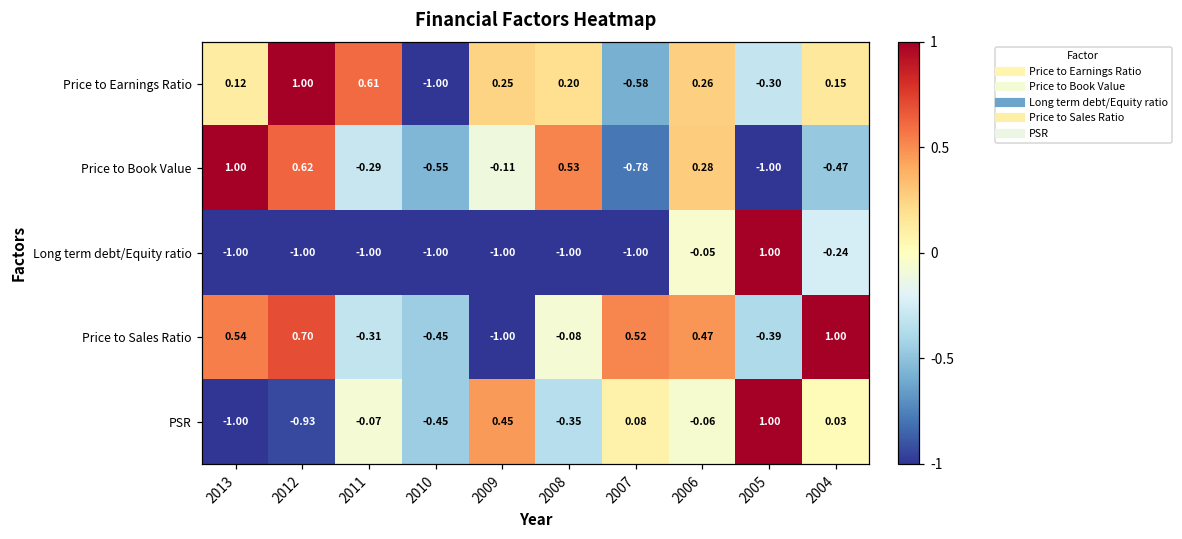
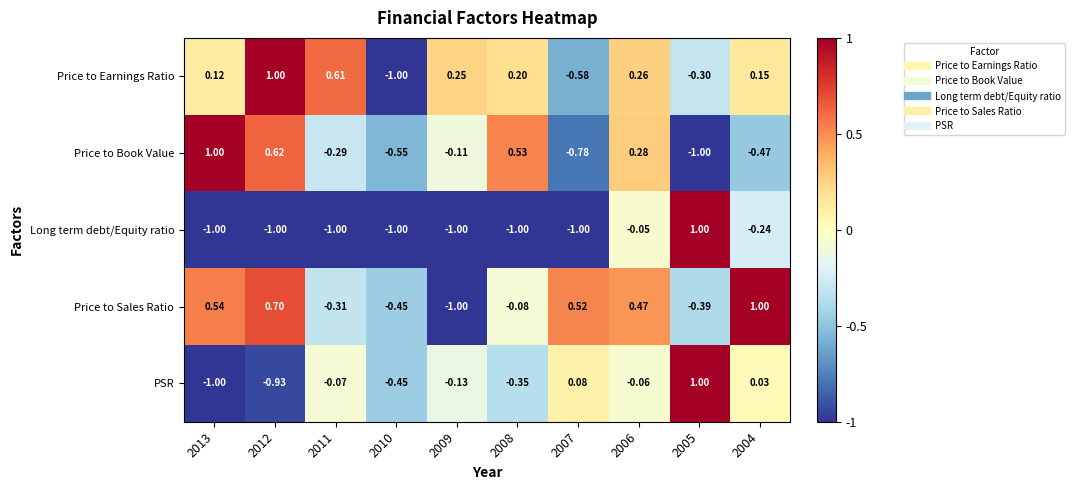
  {
    "Price to Earnings Ratio": {
      "2013": 0.12,
      "2012": 1.00,
      "2011": 0.61,
      "2010": -1.00,
      "2009": 0.25,
      "2008": 0.20,
      "2007": -0.58,
      "2006": 0.26,
      "2005": -0.30,
      "2004": 0.15
    },
    "Price to Book Value": {
      "2013": 1.00,
      "2012": 0.62,
      "2011": -0.29,
      "2010": -0.55,
      "2009": -0.11,
      "2008": 0.53,
      "2007": -0.78,
      "2006": 0.28,
      "2005": -1.00,
      "2004": -0.47
    },
    "Long term debt/Equity ratio": {
      "2013": -1.00,
      "2012": -1.00,
      "2011": -1.00,
      "2010": -1.00,
      "2009": -1.00,
      "2008": -1.00,
      "2007": -1.00,
      "2006": -0.05,
      "2005": 1.00,
      "2004": -0.24
    },
    "Price to Sales Ratio": {
      "2013": 0.54,
      "2012": 0.70,
      "2011": -0.31,
      "2010": -0.45,
      "2009": -1.00,
      "2008": -0.08,
      "2007": 0.52,
      "2006": 0.47,
      "2005": -0.39,
      "2004": 1.00
    },
    "PSR": {
      "2013": -1.00,
      "2012": -0.93,
      "2011": -0.07,
      "2010": -0.45,
-     "2009": 0.45,
+     "2009": -0.13,
      "2008": -0.35,
      "2007": 0.08,
      "2006": -0.06,
      "2005": 1.00,
      "2004": 0.03
    }
  }
